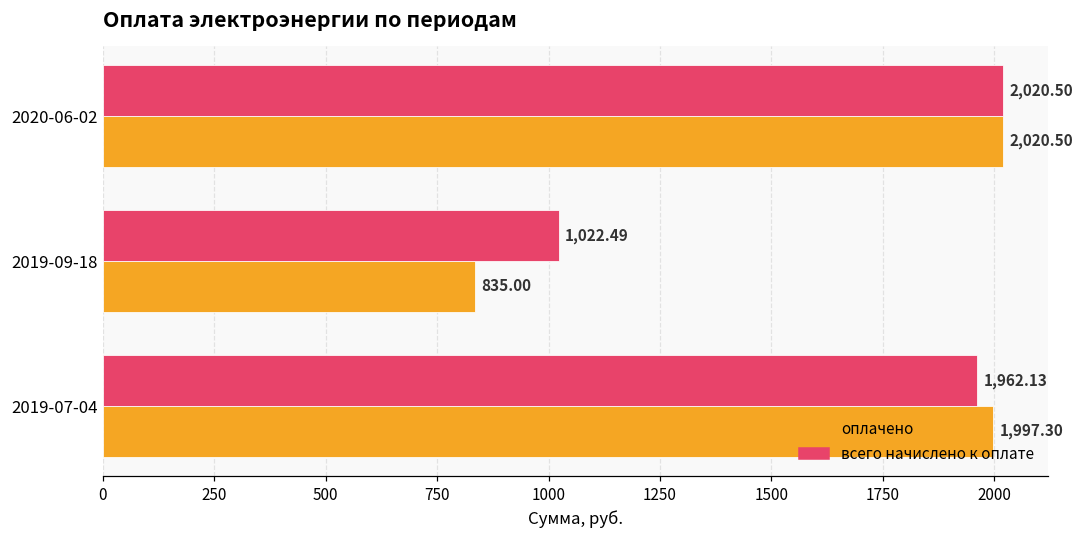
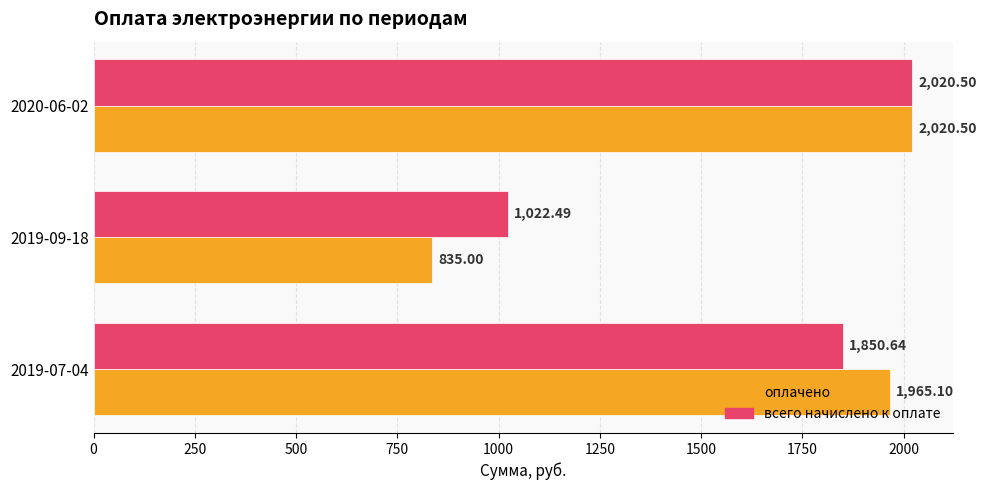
  {
    "оплачено": {
      "2020-06-02": "2,020.50",
      "2019-09-18": "835.00",
-     "2019-07-04": "1,997.30"
+     "2019-07-04": "1,965.10"
    },
    "всего начислено к оплате": {
      "2020-06-02": "2,020.50",
      "2019-09-18": "1,022.49",
-     "2019-07-04": "1,962.13"
+     "2019-07-04": "1,850.64"
    }
  }
